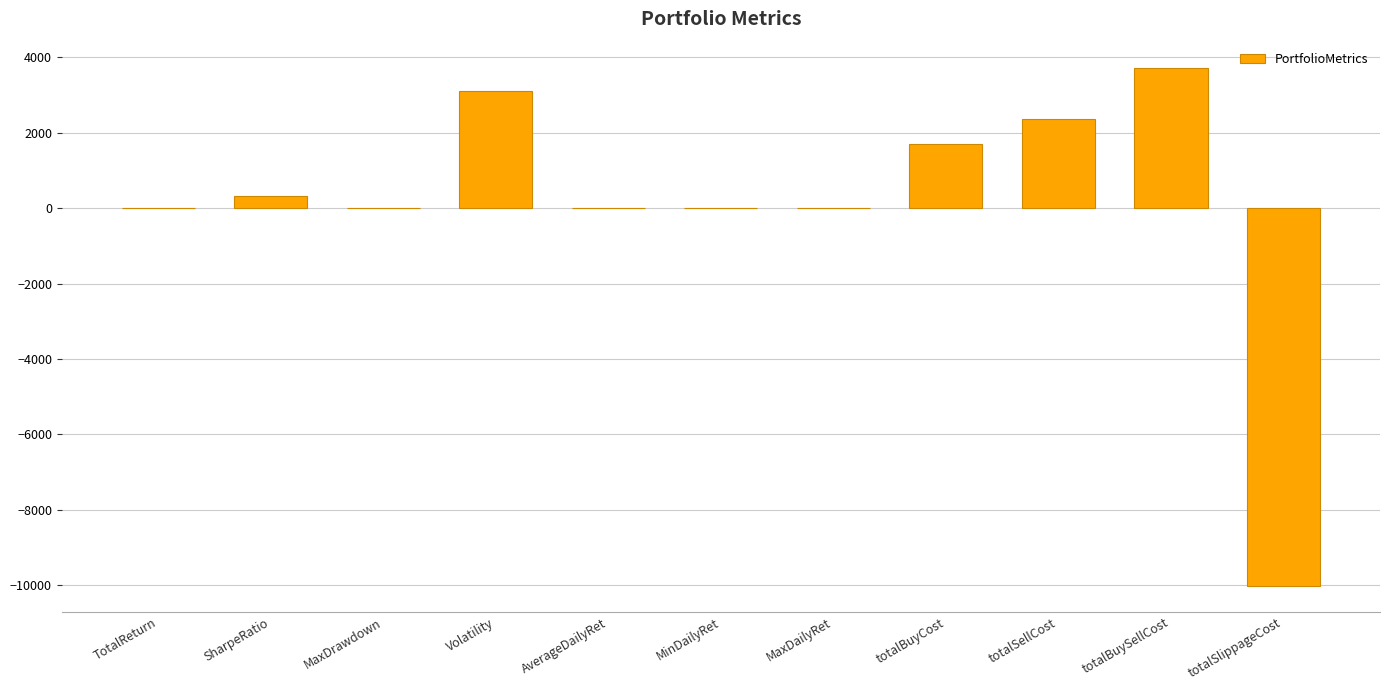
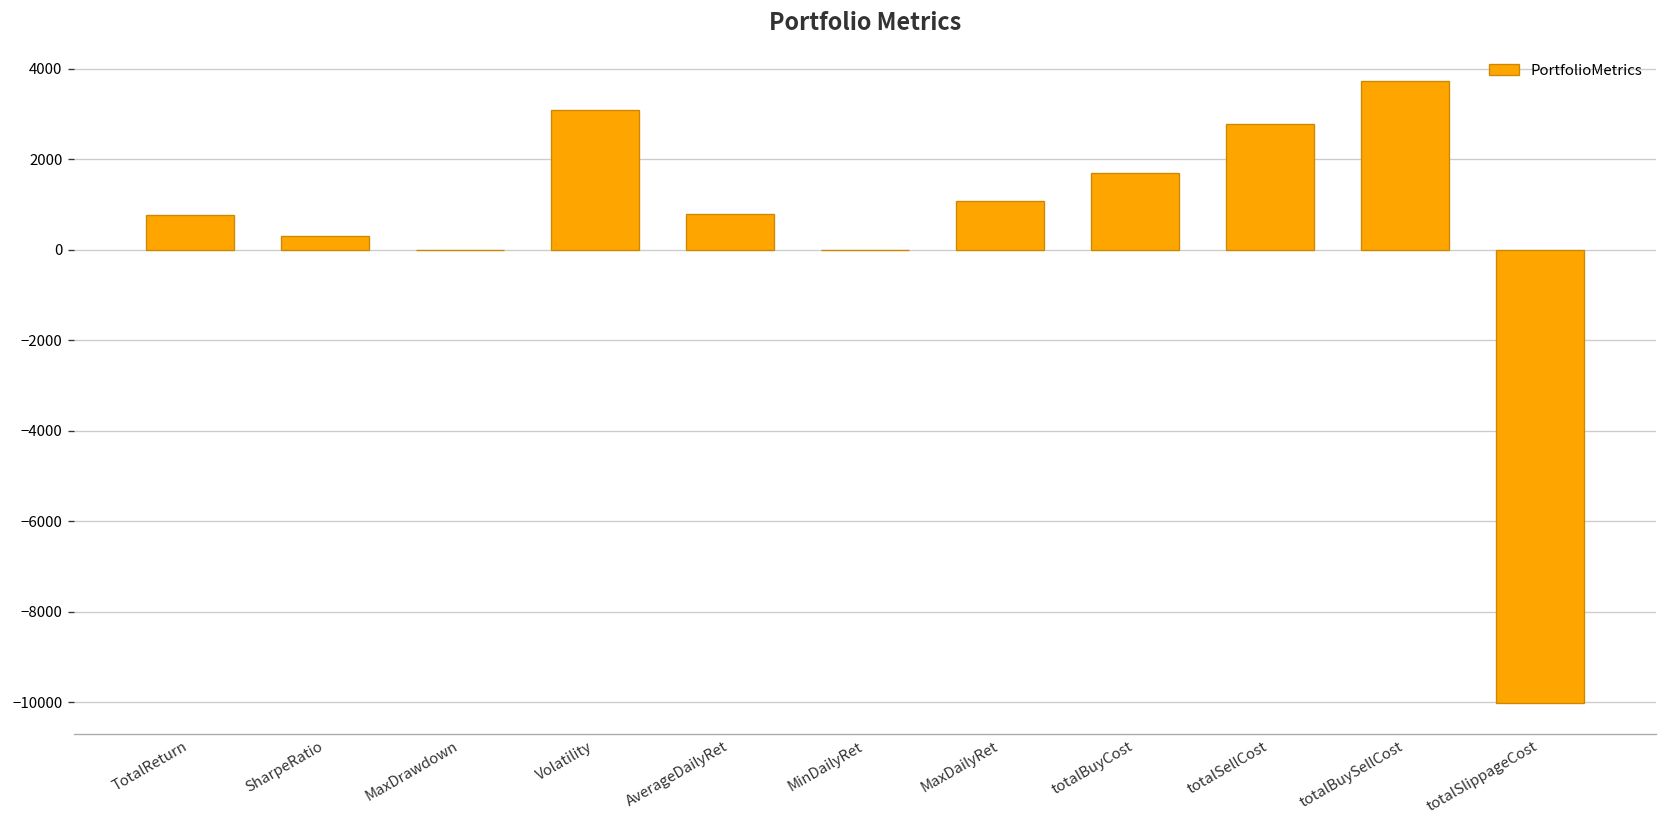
  {
-   "TotalReturn": 0,
+   "TotalReturn": 800,
    "SharpeRatio": 300,
    "Volatility": 3100,
-   "AverageDailyRet": 0,
-   "MaxDailyRet": 0,
+   "AverageDailyRet": 800,
+   "MaxDailyRet": 1100,
    "totalBuyCost": 1700,
-   "totalSellCost": 2400,
+   "totalSellCost": 2800,
    "totalBuySellCost": 3700,
    "totalSlippageCost": -10000
  }
